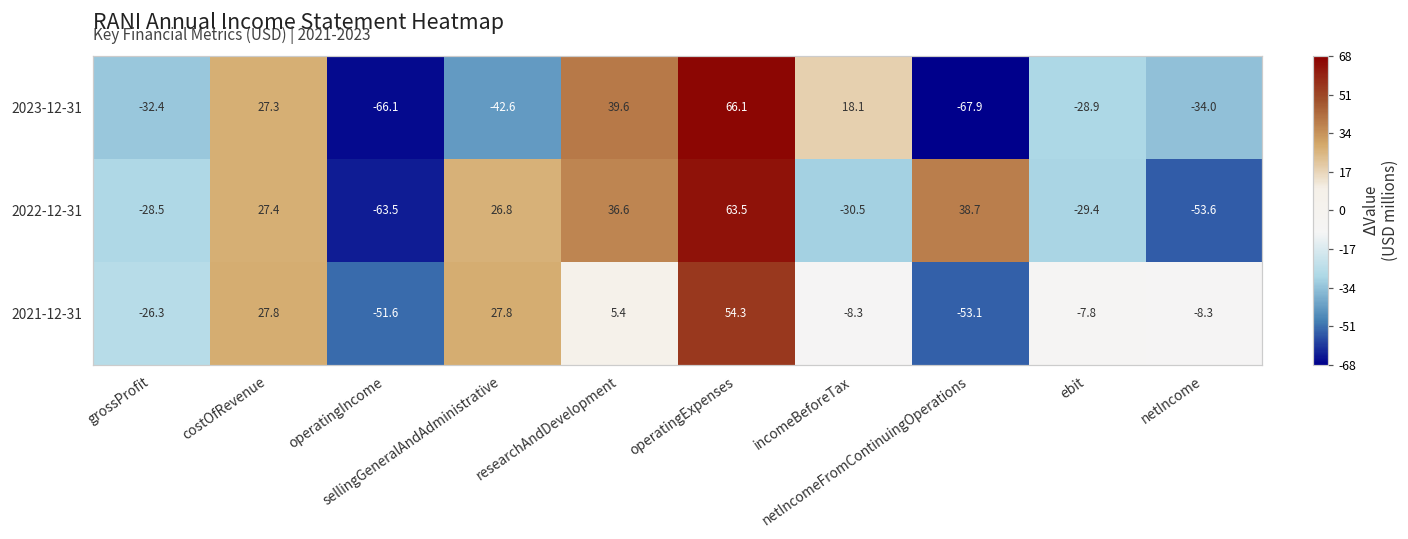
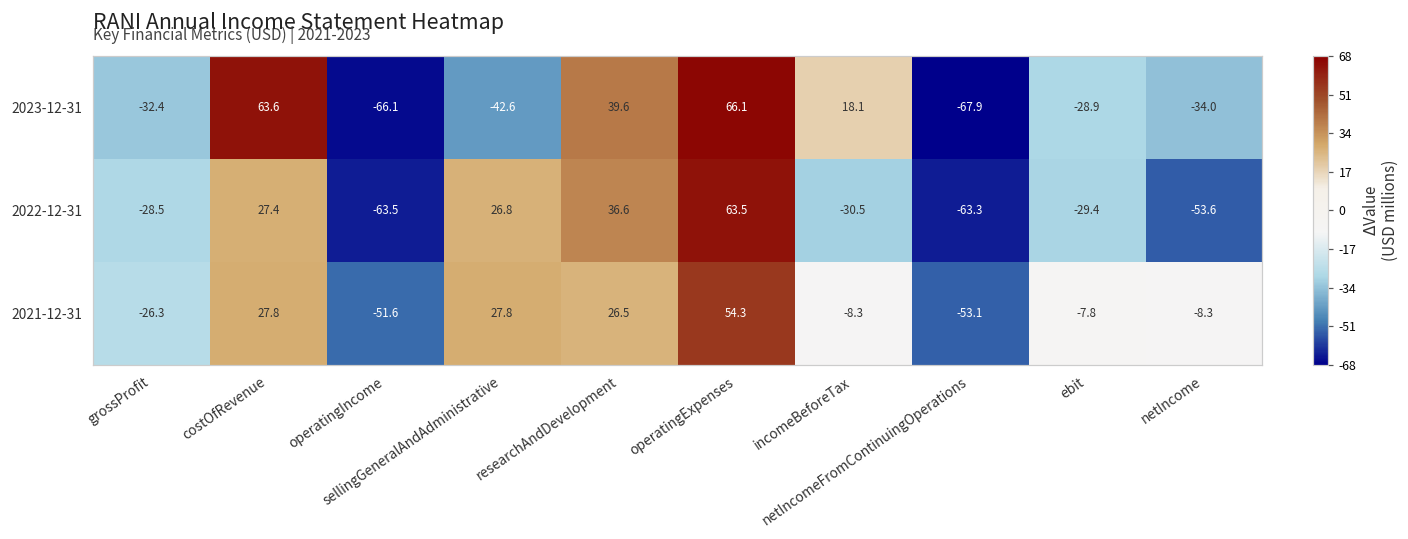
  {
    "2023-12-31": {
      "grossProfit": -32.4,
-     "costOfRevenue": 27.3,
+     "costOfRevenue": 63.6,
      "operatingIncome": -66.1,
      "sellingGeneralAndAdministrative": -42.6,
      "researchAndDevelopment": 39.6,
      "operatingExpenses": 66.1,
      "incomeBeforeTax": 18.1,
      "netIncomeFromContinuingOperations": -67.9,
      "ebit": -28.9,
      "netIncome": -34.0
    },
    "2022-12-31": {
      "grossProfit": -28.5,
      "costOfRevenue": 27.4,
      "operatingIncome": -63.5,
      "sellingGeneralAndAdministrative": 26.8,
      "researchAndDevelopment": 36.6,
      "operatingExpenses": 63.5,
      "incomeBeforeTax": -30.5,
-     "netIncomeFromContinuingOperations": 38.7,
+     "netIncomeFromContinuingOperations": -63.3,
      "ebit": -29.4,
      "netIncome": -53.6
    },
    "2021-12-31": {
      "grossProfit": -26.3,
      "costOfRevenue": 27.8,
      "operatingIncome": -51.6,
      "sellingGeneralAndAdministrative": 27.8,
-     "researchAndDevelopment": 5.4,
+     "researchAndDevelopment": 26.5,
      "operatingExpenses": 54.3,
      "incomeBeforeTax": -8.3,
      "netIncomeFromContinuingOperations": -53.1,
      "ebit": -7.8,
      "netIncome": -8.3
    }
  }
